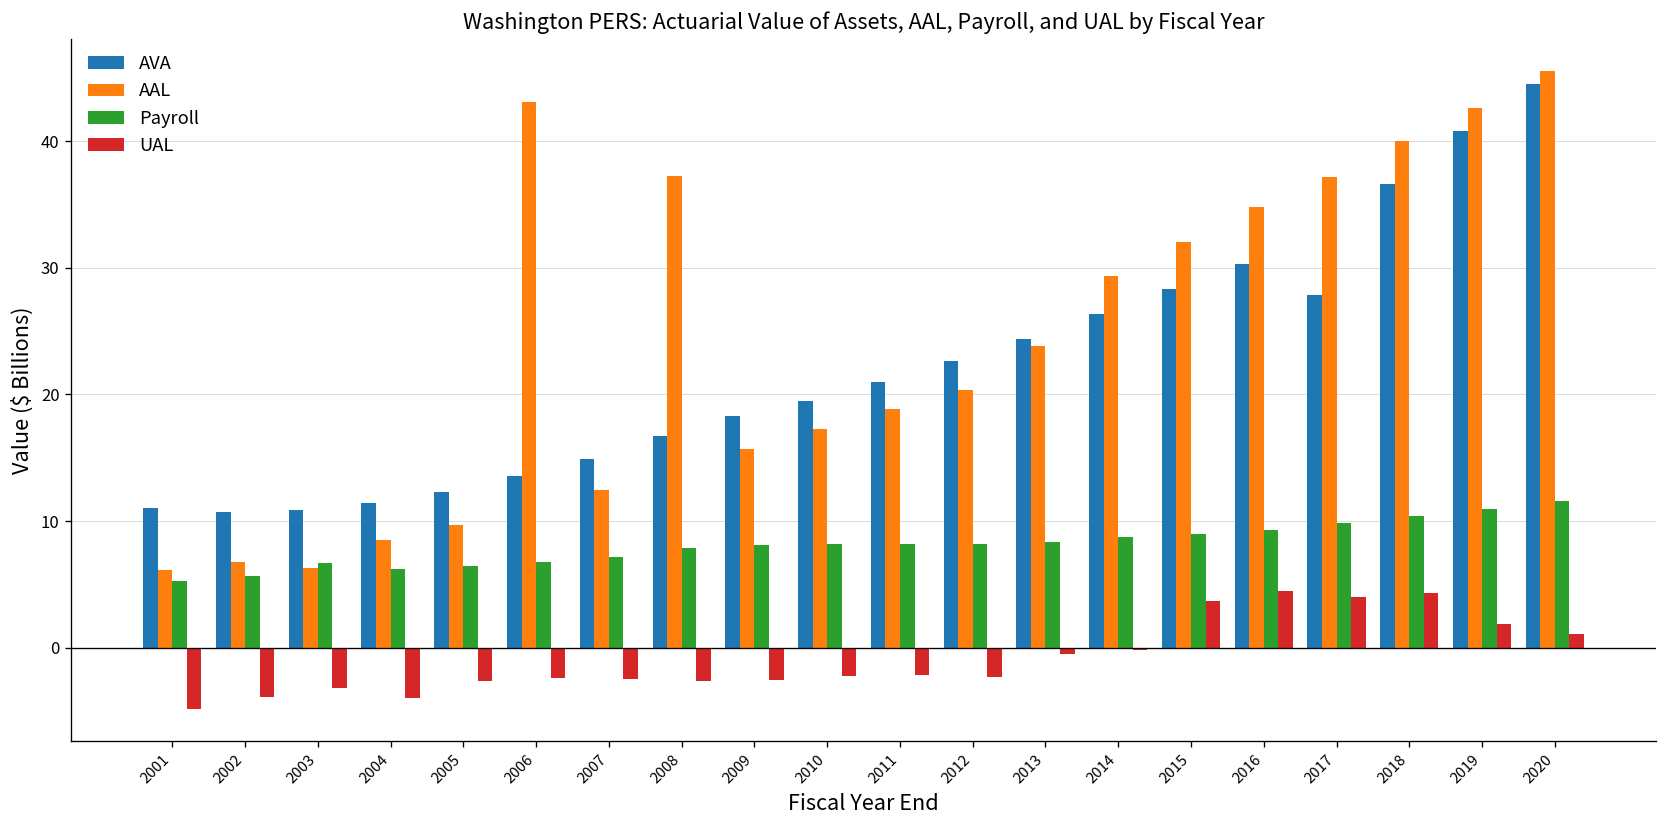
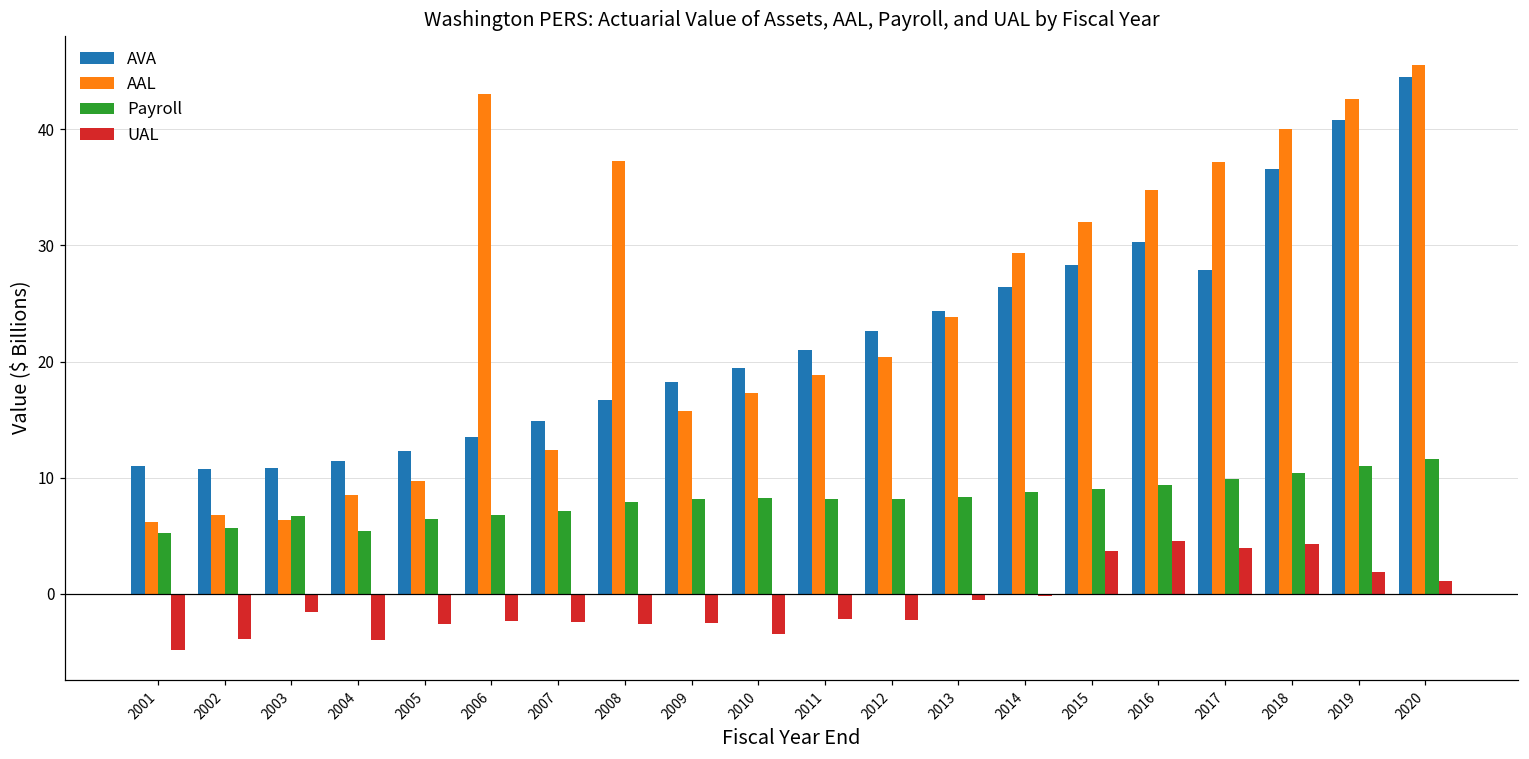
  {
    "AVA": {
      "2001": 11.0,
      "2002": 10.7,
      "2003": 10.8,
      "2004": 11.4,
      "2005": 12.3,
      "2006": 13.5,
      "2007": 14.9,
      "2008": 16.7,
      "2009": 18.3,
      "2010": 19.5,
      "2011": 21.0,
      "2012": 22.7,
      "2013": 24.3,
      "2014": 26.4,
      "2015": 28.3,
      "2016": 30.3,
      "2017": 27.9,
      "2018": 36.6,
      "2019": 40.8,
      "2020": 44.5
    },
    "AAL": {
      "2001": 6.2,
      "2002": 6.8,
      "2003": 6.3,
      "2004": 8.5,
      "2005": 9.7,
      "2006": 43.1,
      "2007": 12.4,
      "2008": 37.2,
      "2009": 15.7,
      "2010": 17.3,
      "2011": 18.8,
      "2012": 20.3,
      "2013": 23.8,
      "2014": 29.3,
      "2015": 32.0,
      "2016": 34.8,
      "2017": 37.2,
      "2018": 40.0,
      "2019": 42.6,
      "2020": 45.6
    },
    "Payroll": {
      "2001": 5.2,
      "2002": 5.7,
      "2003": 6.7,
-     "2004": 6.2,
+     "2004": 5.4,
      "2005": 6.4,
      "2006": 6.8,
      "2007": 7.2,
      "2008": 7.9,
      "2009": 8.1,
      "2010": 8.2,
      "2011": 8.1,
      "2012": 8.2,
      "2013": 8.3,
      "2014": 8.7,
      "2015": 9.0,
      "2016": 9.3,
      "2017": 9.9,
      "2018": 10.4,
      "2019": 11.0,
      "2020": 11.6
    },
    "UAL": {
      "2001": -4.9,
      "2002": -3.9,
-     "2003": -3.2,
+     "2003": -1.6,
      "2004": -4.0,
      "2005": -2.6,
      "2006": -2.4,
      "2007": -2.5,
      "2008": -2.6,
      "2009": -2.6,
-     "2010": -2.2,
+     "2010": -3.5,
      "2011": -2.2,
      "2012": -2.3,
      "2013": -0.5,
      "2015": 3.7,
      "2016": 4.5,
      "2017": 4.0,
      "2018": 4.3,
      "2019": 1.8,
      "2020": 1.1
    }
  }
